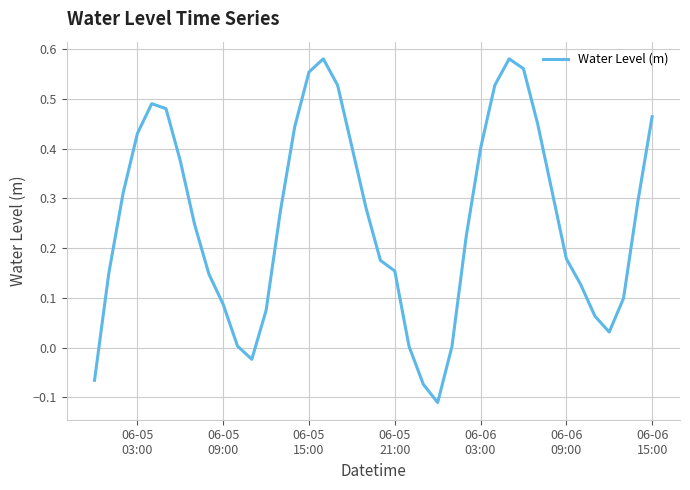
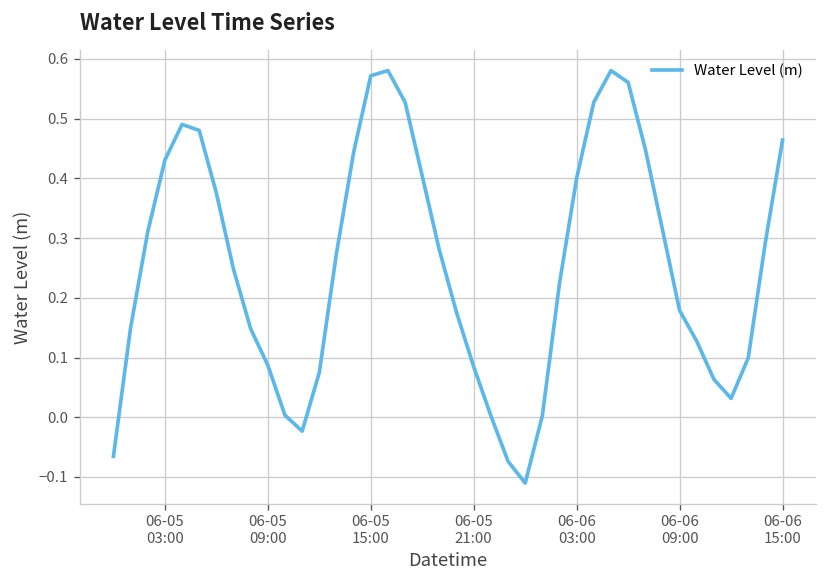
  {
    "06-05 03:00": 0.43,
    "06-05 09:00": 0.09,
-   "06-05 15:00": 0.55,
-   "06-05 21:00": 0.15,
+   "06-05 15:00": 0.57,
+   "06-05 21:00": 0.08,
    "06-06 03:00": 0.40,
    "06-06 09:00": 0.18,
    "06-06 15:00": 0.46
  }
